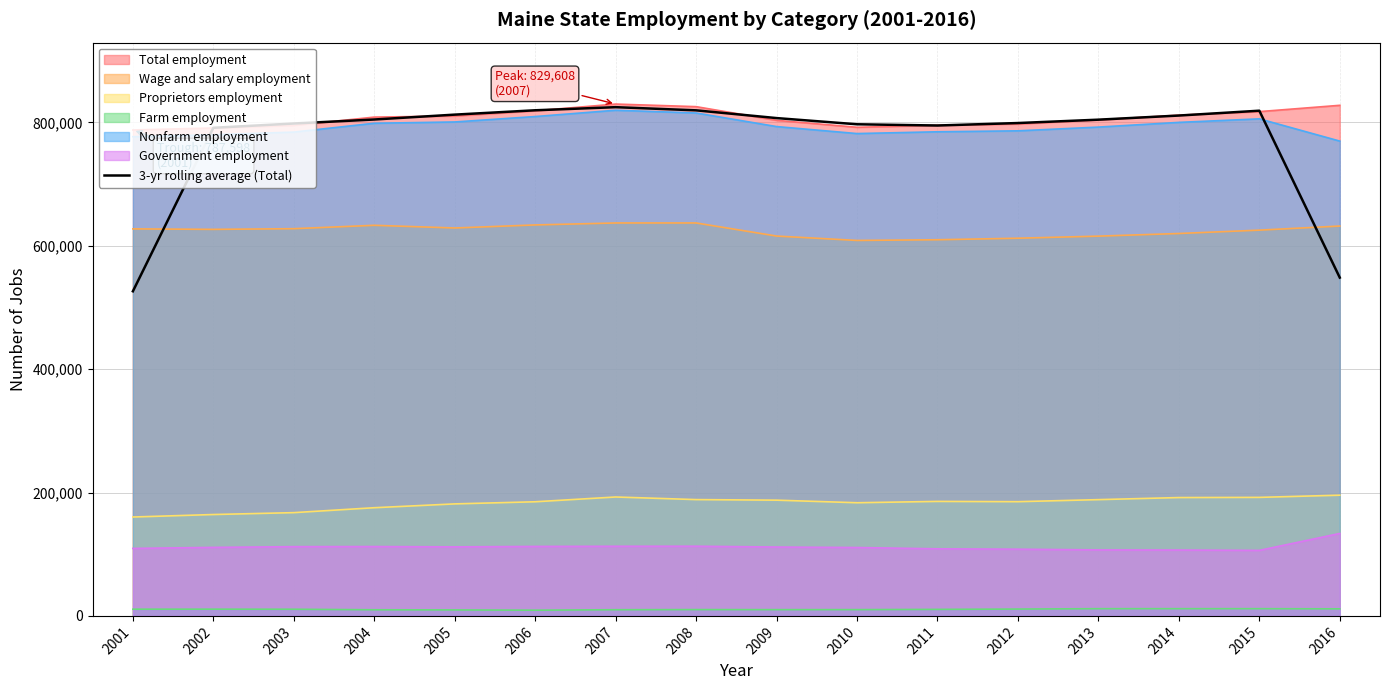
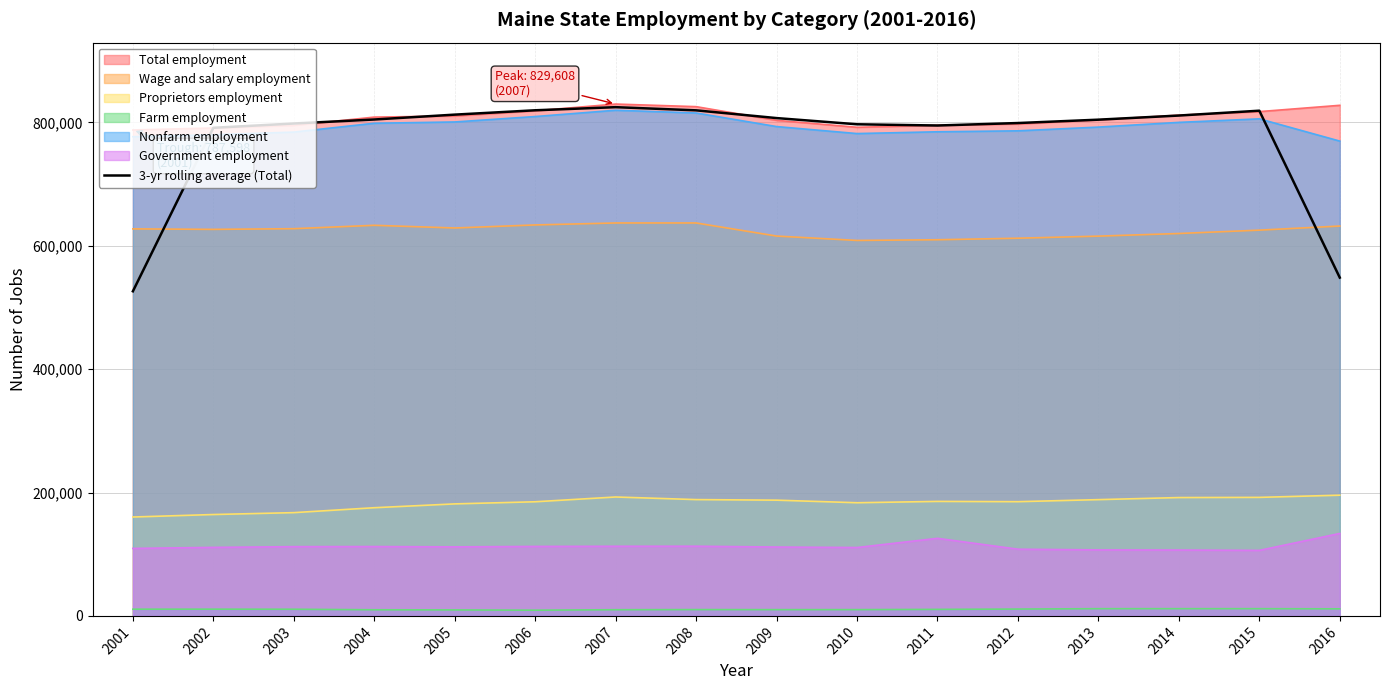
  {
    "Farm employment": {
      "2001": "10,000",
      "2002": "10,000",
      "2003": "10,000",
      "2004": "10,000",
      "2005": "10,000",
      "2006": "10,000",
      "2007": "10,000",
      "2008": "10,000",
      "2009": "10,000",
      "2010": "10,000",
      "2011": "10,000",
      "2012": "10,000",
      "2013": "10,000",
      "2014": "10,000",
      "2015": "10,000",
      "2016": "10,000"
    },
    "Nonfarm employment": {
      "2004": "800,000",
      "2005": "800,000",
      "2006": "810,000",
      "2007": "820,000",
      "2008": "820,000",
      "2009": "790,000",
      "2010": "780,000",
      "2011": "780,000",
      "2012": "790,000",
      "2013": "790,000",
      "2014": "800,000",
      "2015": "810,000",
      "2016": "770,000"
    },
    "Government employment": {
      "2001": "110,000",
      "2002": "110,000",
      "2003": "110,000",
      "2004": "110,000",
      "2005": "110,000",
      "2006": "110,000",
      "2007": "110,000",
      "2008": "110,000",
      "2009": "110,000",
      "2010": "110,000",
-     "2011": "110,000",
+     "2011": "130,000",
      "2012": "110,000",
      "2013": "110,000",
      "2014": "110,000",
      "2015": "110,000",
      "2016": "130,000"
    },
    "3-yr rolling average (Total)": {
      "2001": "530,000",
      "2007": "820,000",
      "2008": "820,000",
      "2010": "800,000",
      "2016": "550,000"
    }
  }
